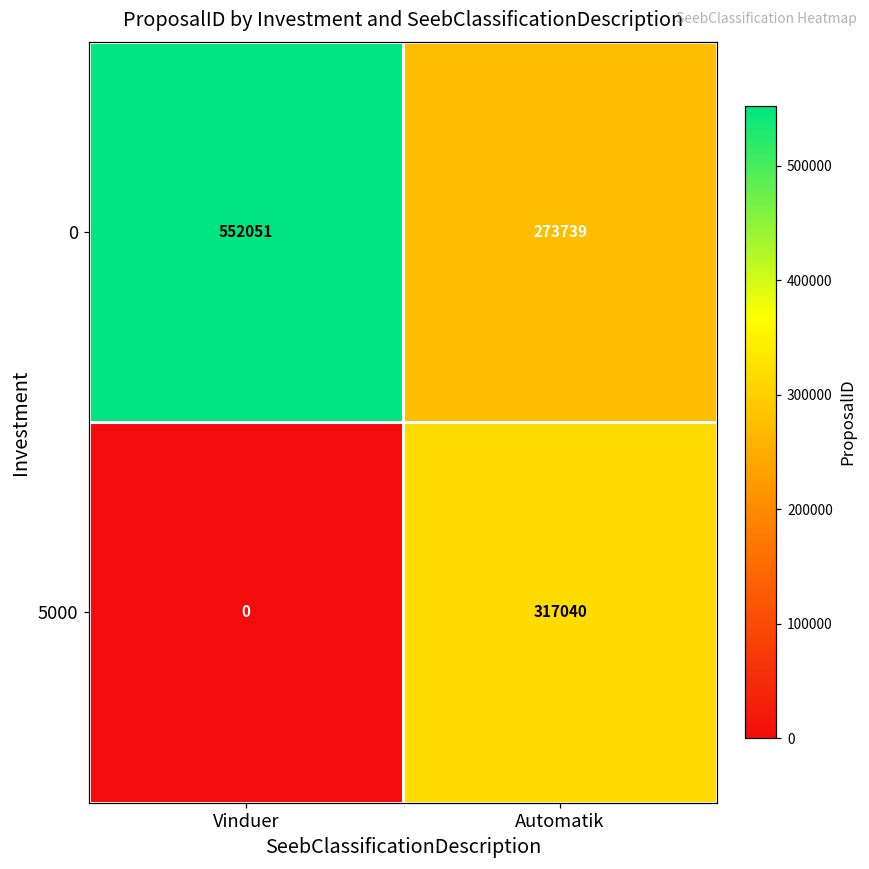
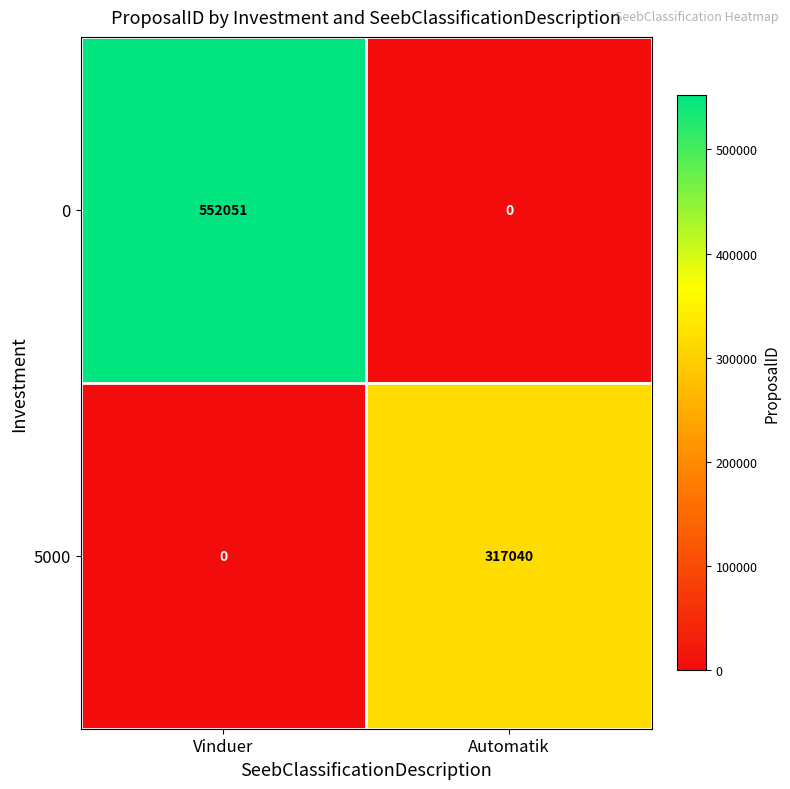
  {
    "0": {
      "Vinduer": 552051,
-     "Automatik": 273739
+     "Automatik": 0
    },
    "5000": {
      "Vinduer": 0,
      "Automatik": 317040
    }
  }
